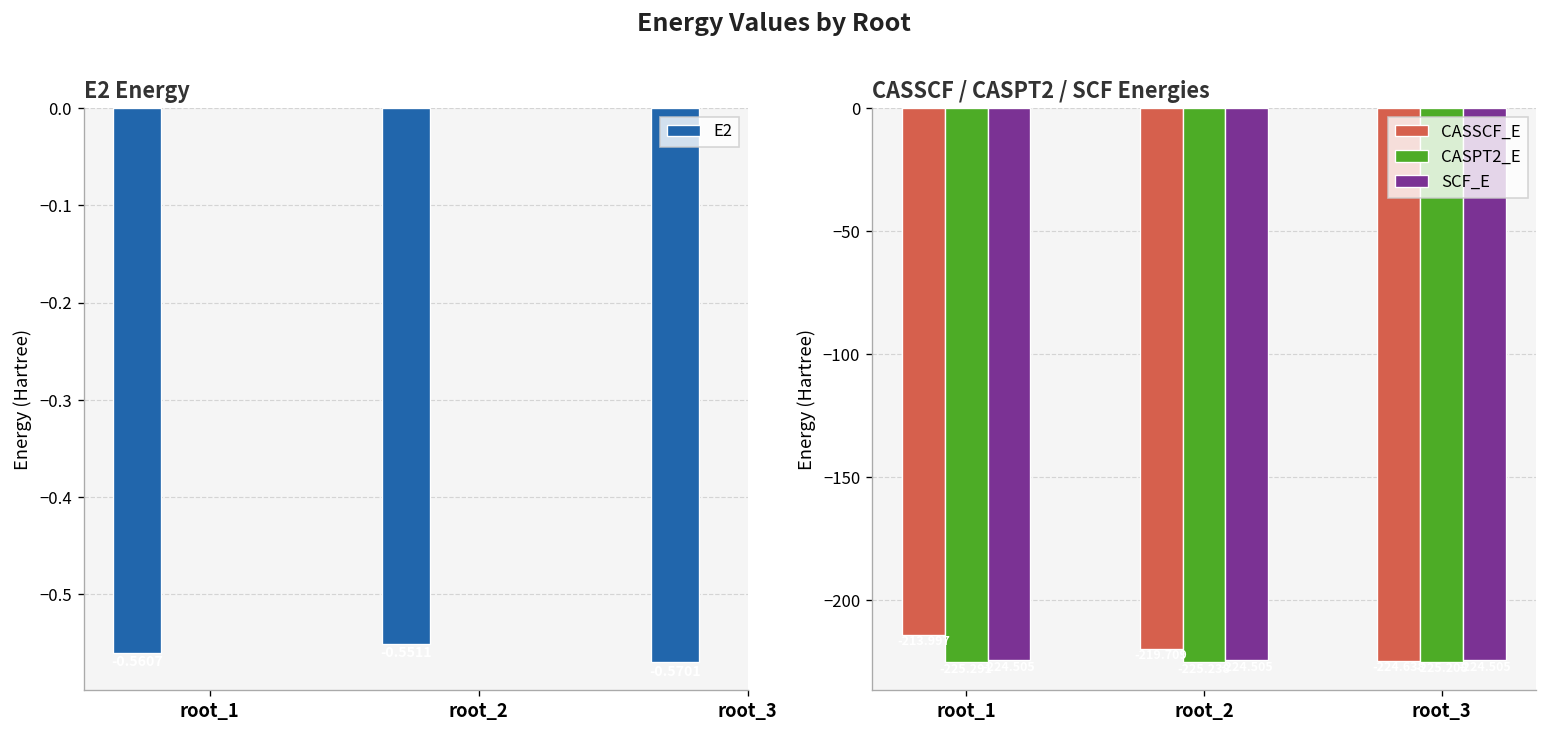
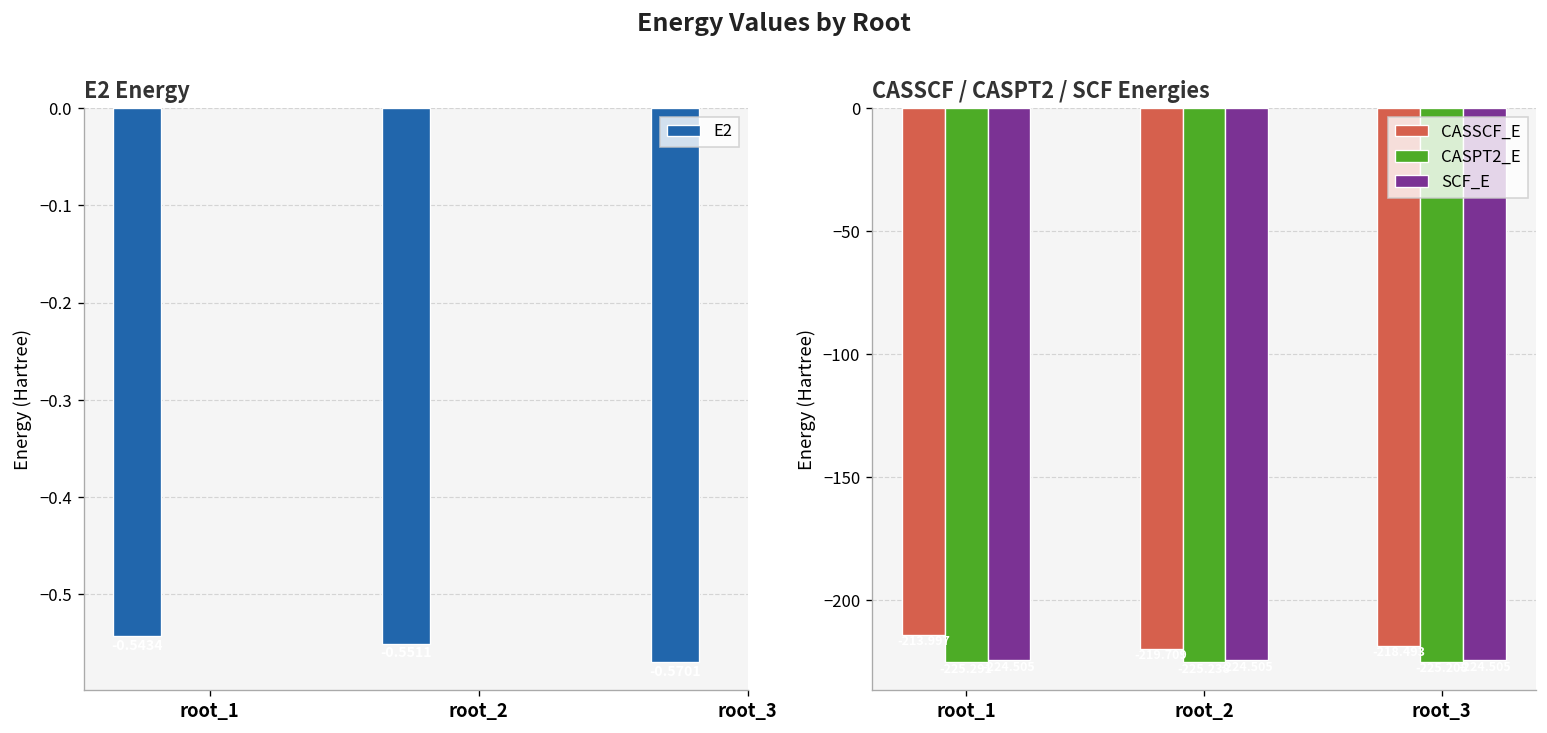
  {
    "E2 Energy": {
-     "root_1": -0.56,
+     "root_1": -0.54,
      "root_2": -0.55,
      "root_3": -0.57
    },
    "CASSCF / CASPT2 / SCF Energies": {
      "CASSCF_E": {
        "root_1": -214,
        "root_2": -220,
-       "root_3": -225
+       "root_3": -218
      },
      "CASPT2_E": {
        "root_1": -225,
        "root_2": -225,
        "root_3": -225
      },
      "SCF_E": {
        "root_1": -225,
        "root_2": -225,
        "root_3": -225
      }
    }
  }
